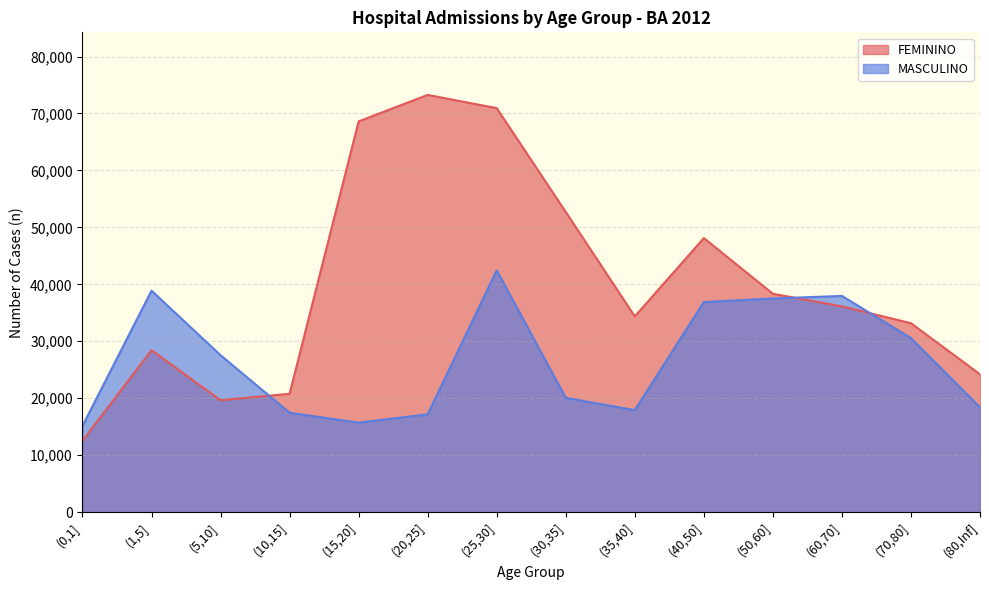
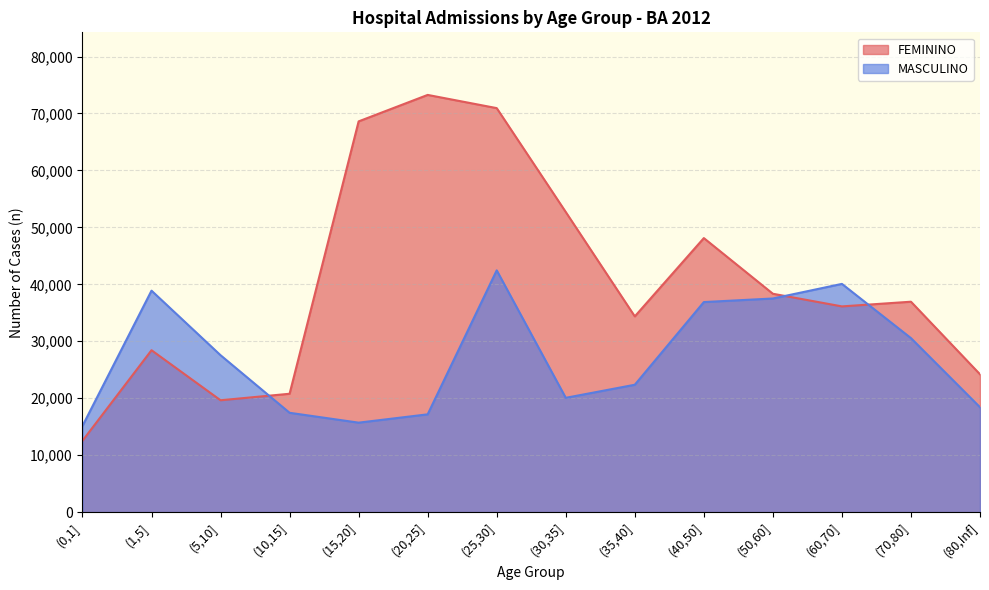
  {
    "FEMININO": {
      "(0,1]": "13,000",
      "(1,5]": "28,000",
      "(5,10]": "20,000",
      "(10,15]": "21,000",
      "(15,20]": "69,000",
      "(20,25]": "73,000",
      "(25,30]": "71,000",
      "(30,35]": "53,000",
      "(35,40]": "34,000",
      "(40,50]": "48,000",
      "(50,60]": "38,000",
      "(60,70]": "36,000",
-     "(70,80]": "33,000",
+     "(70,80]": "37,000",
      "(80,Inf]": "24,000"
    },
    "MASCULINO": {
      "(0,1]": "15,000",
      "(1,5]": "39,000",
      "(5,10]": "28,000",
      "(10,15]": "17,000",
      "(15,20]": "16,000",
      "(20,25]": "17,000",
      "(25,30]": "42,000",
      "(30,35]": "20,000",
-     "(35,40]": "18,000",
+     "(35,40]": "22,000",
      "(40,50]": "37,000",
      "(50,60]": "38,000",
-     "(60,70]": "38,000",
+     "(60,70]": "40,000",
      "(70,80]": "31,000",
      "(80,Inf]": "18,000"
    }
  }
